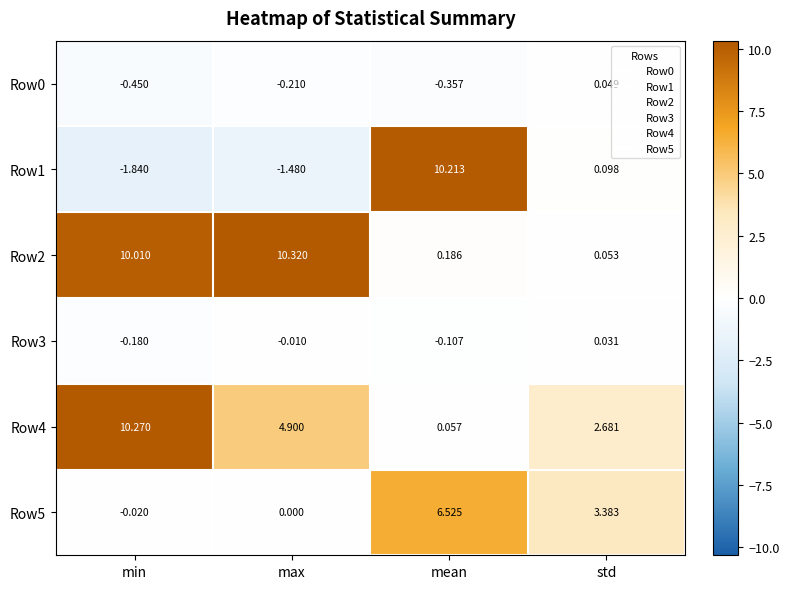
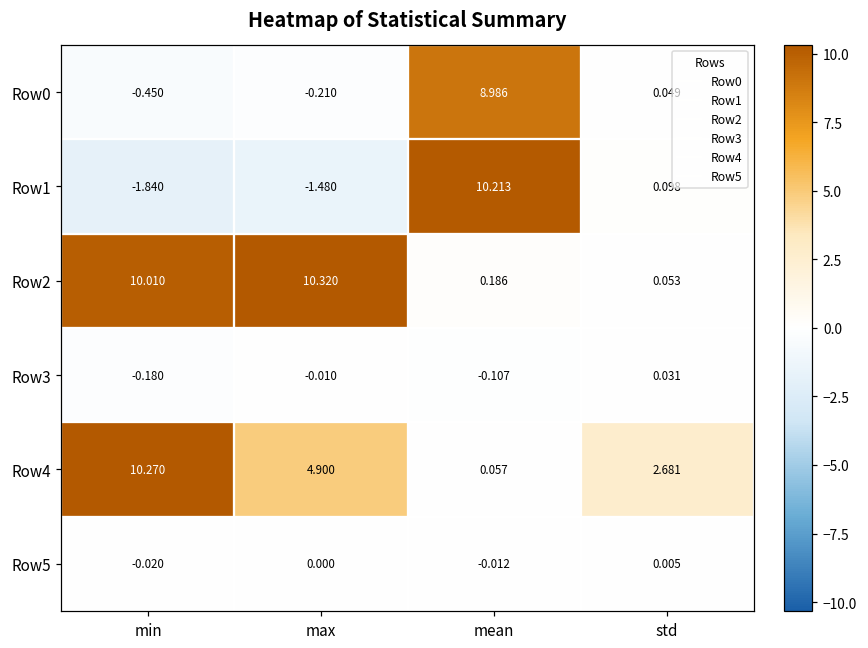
  {
    "Row0": {
      "min": -0.450,
      "max": -0.210,
-     "mean": -0.357
+     "mean": 8.986
    },
    "Row1": {
      "min": -1.840,
      "max": -1.480,
      "mean": 10.213,
      "std": 0.098
    },
    "Row2": {
      "min": 10.010,
      "max": 10.320,
      "mean": 0.186,
      "std": 0.053
    },
    "Row3": {
      "min": -0.180,
      "max": -0.010,
      "mean": -0.107,
      "std": 0.031
    },
    "Row4": {
      "min": 10.270,
      "max": 4.900,
      "mean": 0.057,
      "std": 2.681
    },
    "Row5": {
      "min": -0.020,
      "max": 0.000,
-     "mean": 6.525,
-     "std": 3.383
+     "mean": -0.012,
+     "std": 0.005
    }
  }
